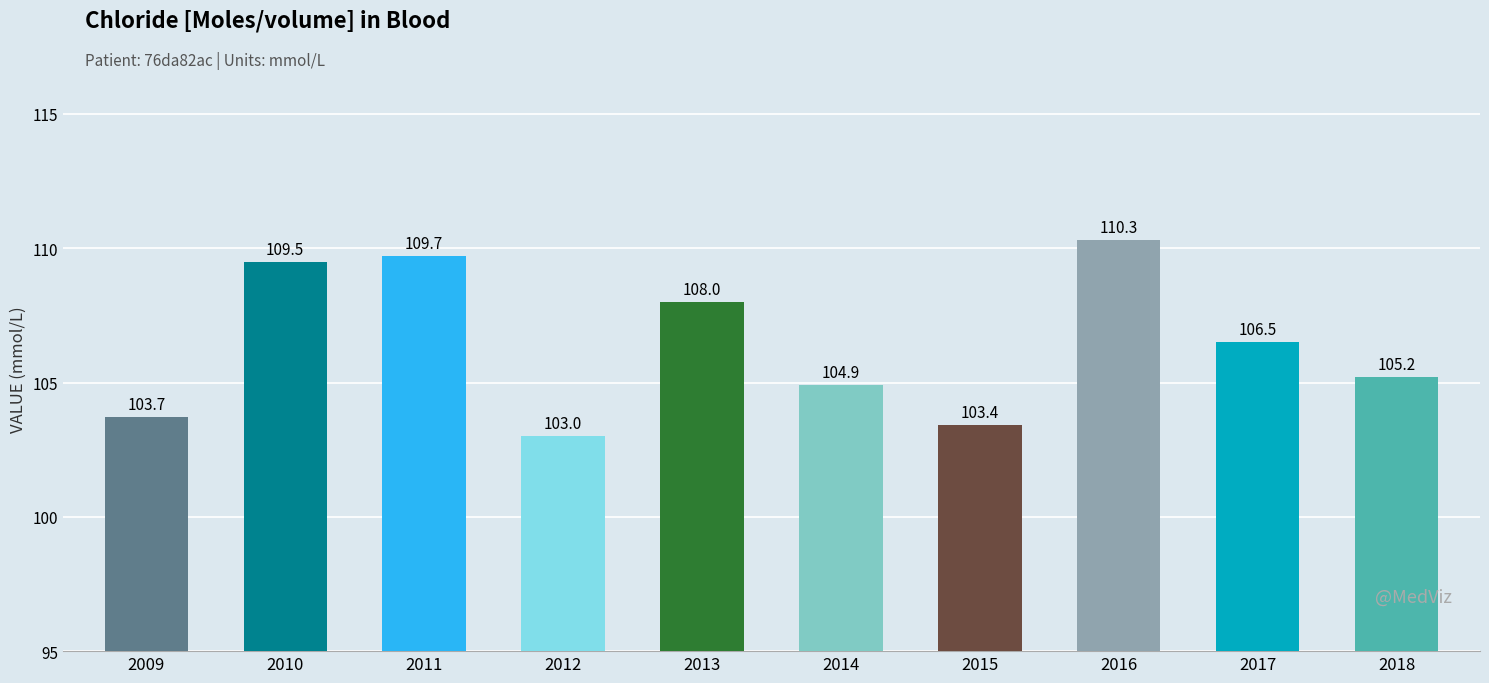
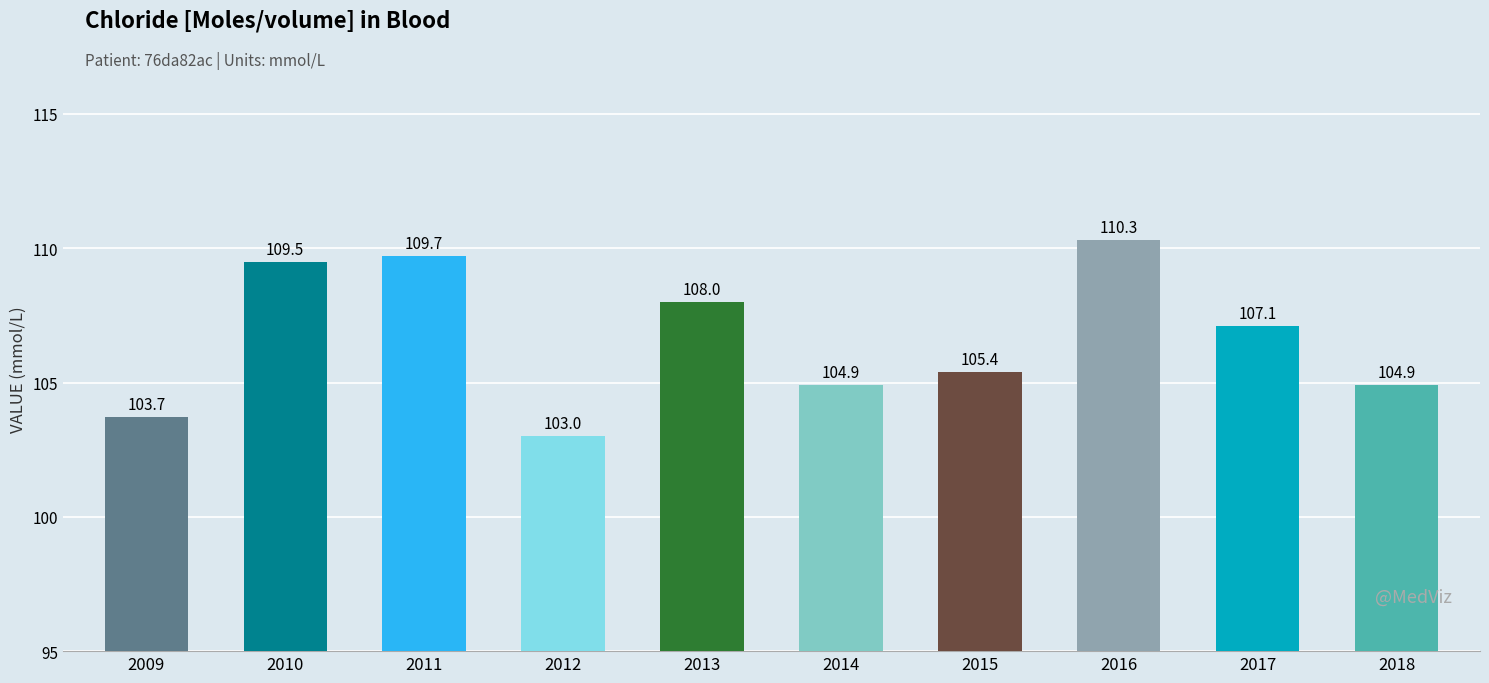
  {
    "2009": 103.7,
    "2010": 109.5,
    "2011": 109.7,
    "2012": 103.0,
    "2013": 108.0,
    "2014": 104.9,
-   "2015": 103.4,
+   "2015": 105.4,
    "2016": 110.3,
-   "2017": 106.5,
-   "2018": 105.2
+   "2017": 107.1,
+   "2018": 104.9
  }
